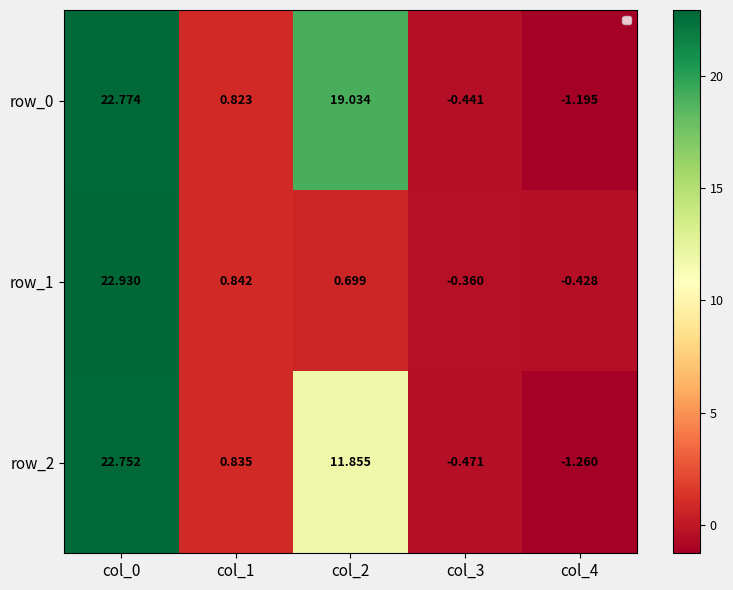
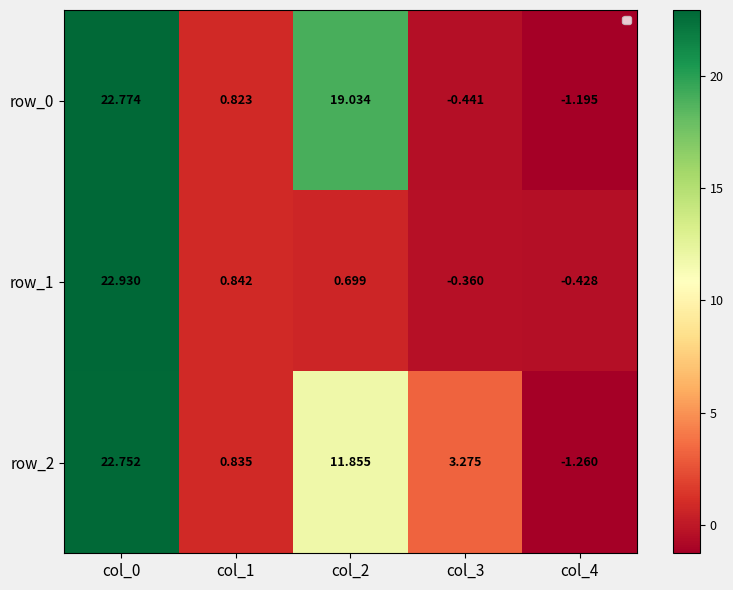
  {
    "row_0": {
      "col_0": 22.774,
      "col_1": 0.823,
      "col_2": 19.034,
      "col_3": -0.441,
      "col_4": -1.195
    },
    "row_1": {
      "col_0": 22.930,
      "col_1": 0.842,
      "col_2": 0.699,
      "col_3": -0.360,
      "col_4": -0.428
    },
    "row_2": {
      "col_0": 22.752,
      "col_1": 0.835,
      "col_2": 11.855,
-     "col_3": -0.471,
+     "col_3": 3.275,
      "col_4": -1.260
    }
  }
